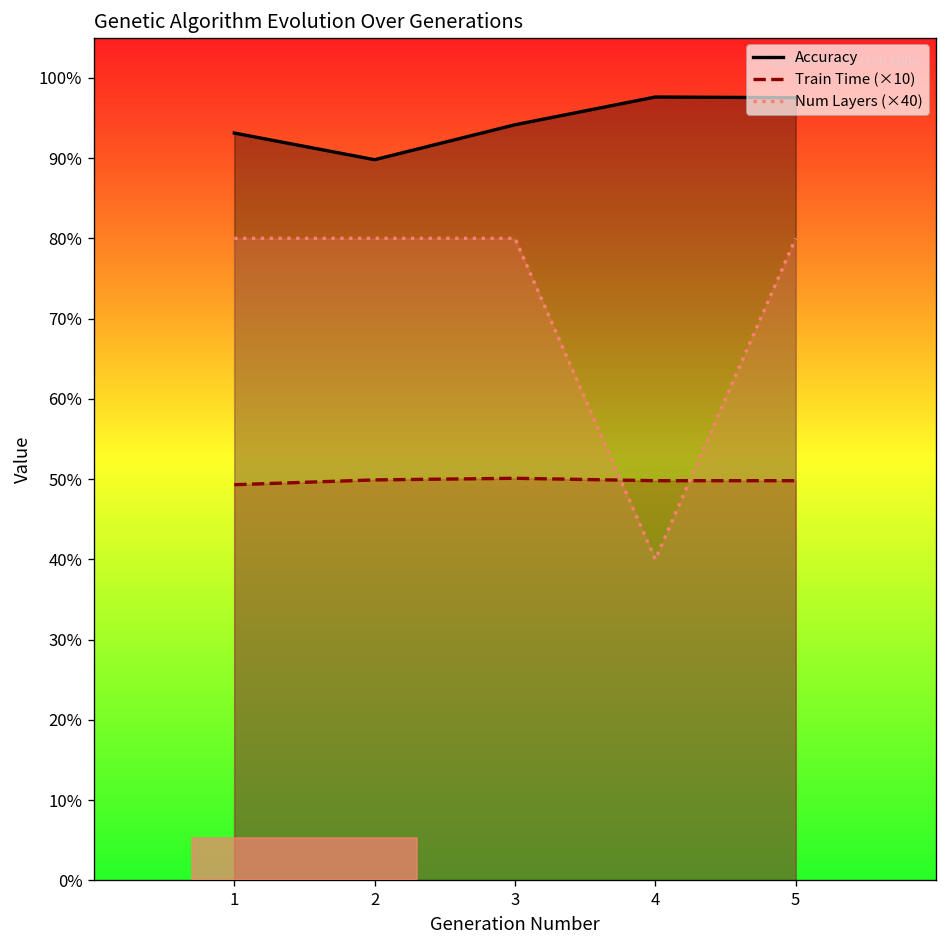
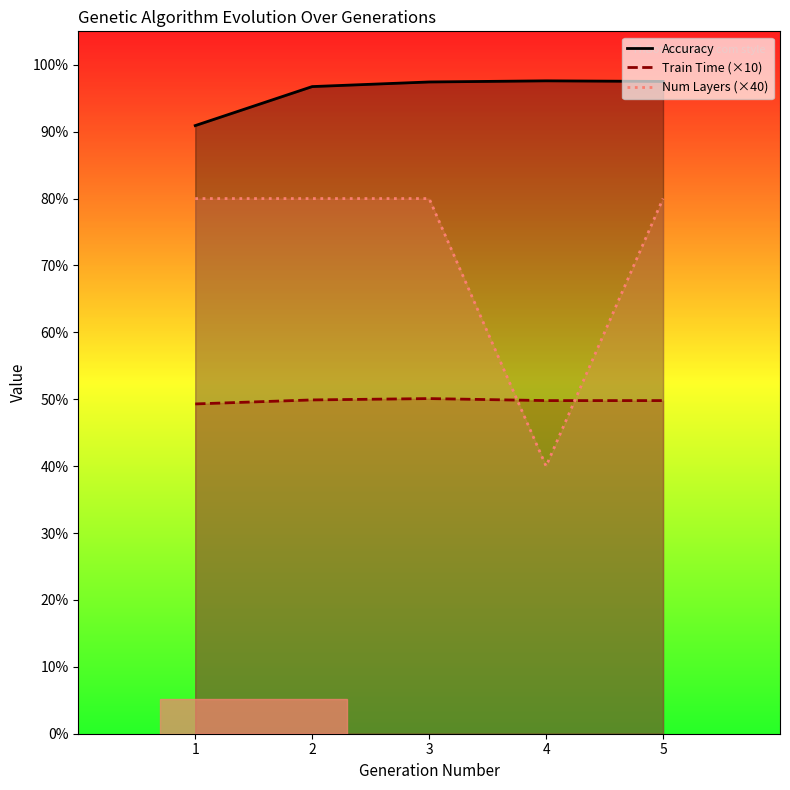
  {
    "Accuracy": {
-     "1": "93%",
-     "2": "90%",
-     "3": "94%",
+     "1": "91%",
+     "2": "97%",
+     "3": "97%",
      "4": "98%"
    },
    "Train Time (×10)": {
      "1": "49%",
      "2": "50%",
      "3": "50%",
      "4": "50%",
      "5": "50%"
    },
    "Num Layers (×40)": {
      "1": "80%",
      "2": "80%",
      "3": "80%",
      "4": "40%",
      "5": "80%"
    }
  }
